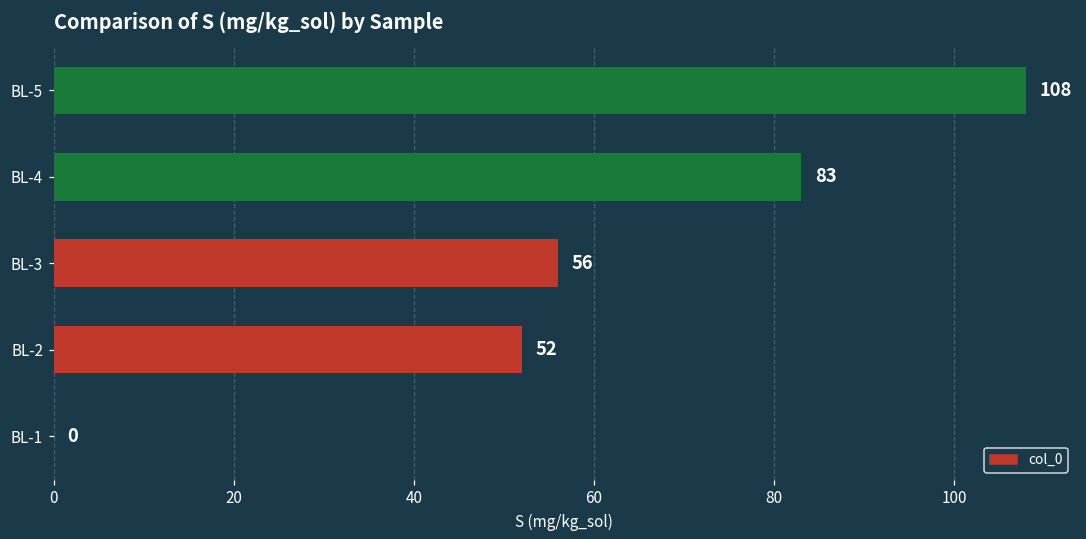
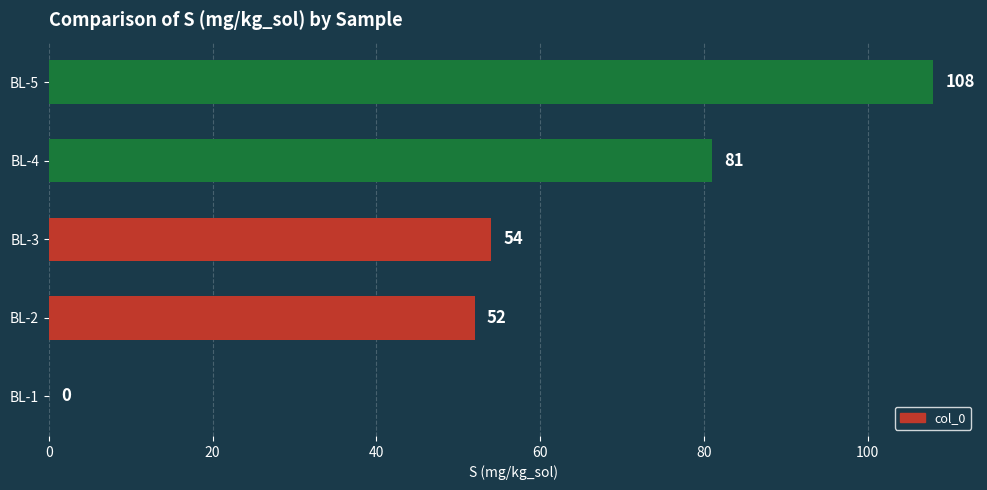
  {
    "BL-5": 108,
-   "BL-4": 83,
-   "BL-3": 56,
+   "BL-4": 81,
+   "BL-3": 54,
    "BL-2": 52,
    "BL-1": 0
  }
